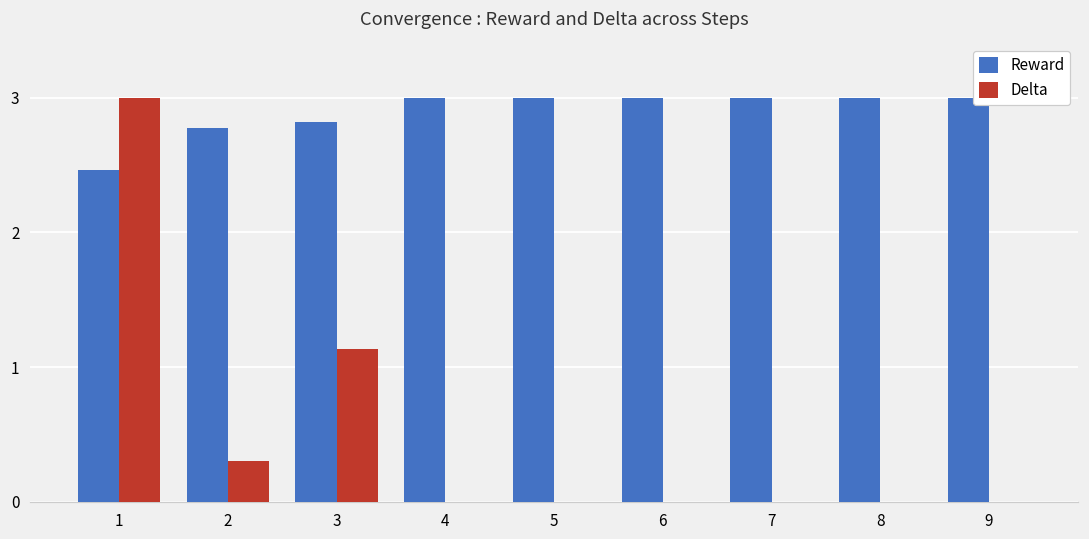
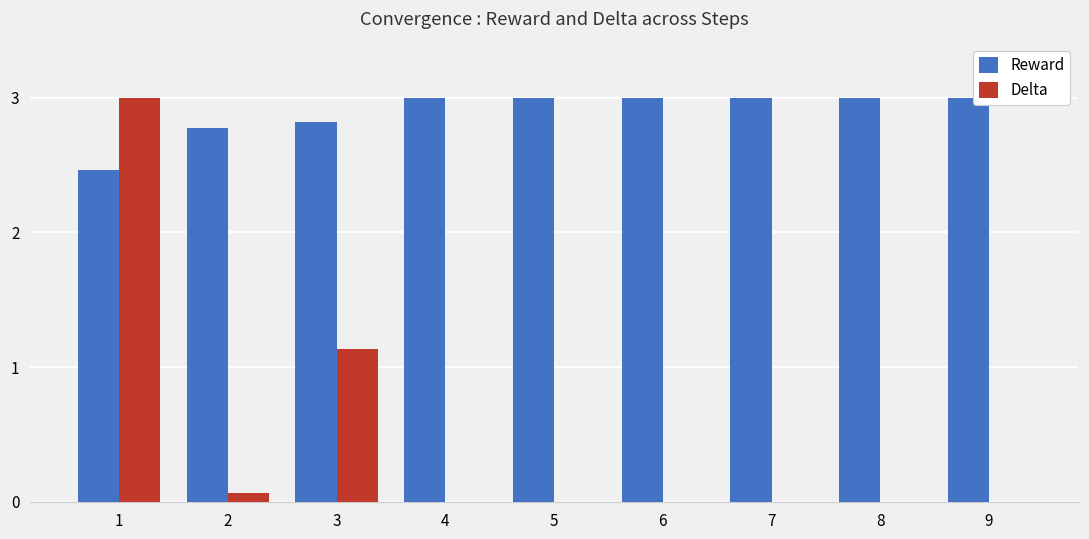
  {
    "Reward": {
      "1": 2.46,
      "2": 2.78,
      "3": 2.82,
      "4": 3.00,
      "5": 3.00,
      "6": 3.00,
      "7": 3.00,
      "8": 3.00,
      "9": 3.00
    },
    "Delta": {
      "1": 3.00,
-     "2": 0.30,
+     "2": 0.07,
      "3": 1.13
    }
  }
